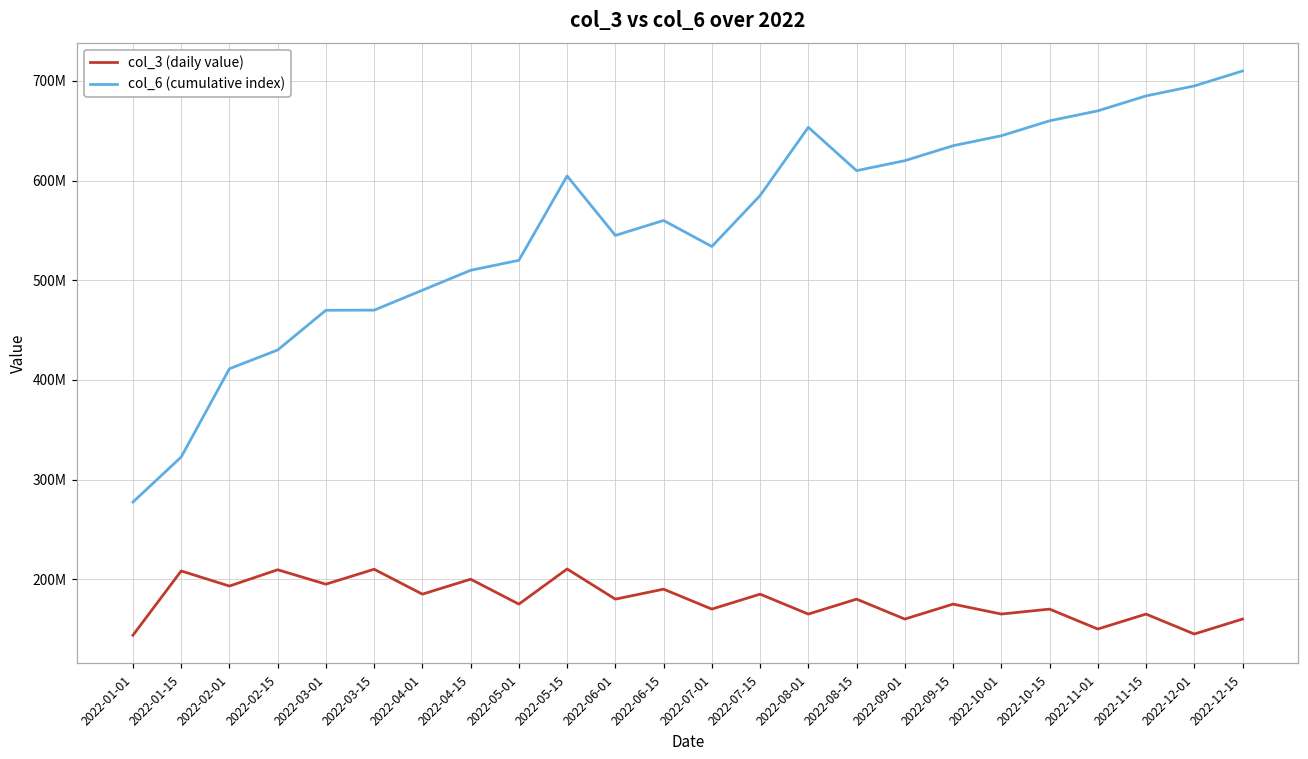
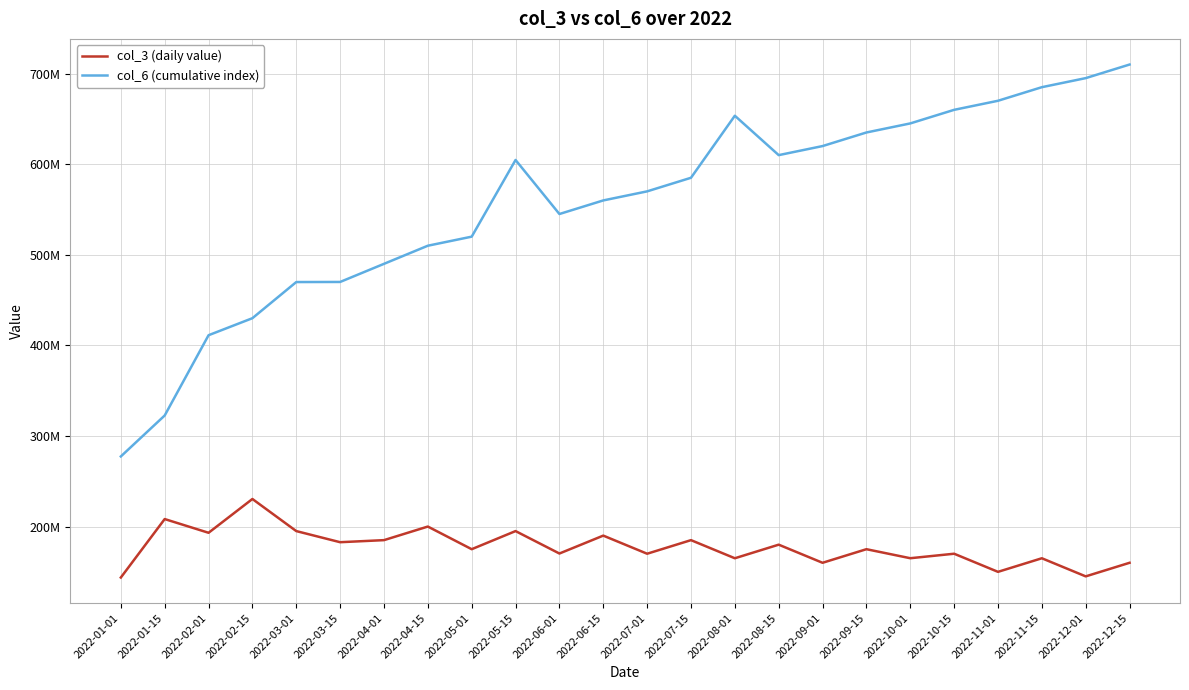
  {
    "col_3 (daily value)": {
      "2022-01-01": 140000000,
      "2022-01-15": 210000000,
      "2022-02-01": 190000000,
-     "2022-02-15": 210000000,
+     "2022-02-15": 230000000,
      "2022-03-01": 200000000,
-     "2022-03-15": 210000000,
+     "2022-03-15": 180000000,
      "2022-04-01": 190000000,
      "2022-04-15": 200000000,
      "2022-05-01": 180000000,
-     "2022-05-15": 210000000,
-     "2022-06-01": 180000000,
+     "2022-05-15": 200000000,
+     "2022-06-01": 170000000,
      "2022-06-15": 190000000,
      "2022-07-01": 170000000,
      "2022-07-15": 190000000,
      "2022-08-01": 170000000,
      "2022-08-15": 180000000,
      "2022-09-01": 160000000,
      "2022-09-15": 180000000,
      "2022-10-01": 170000000,
      "2022-10-15": 170000000,
      "2022-11-01": 150000000,
      "2022-11-15": 170000000,
      "2022-12-01": 150000000,
      "2022-12-15": 160000000
    },
    "col_6 (cumulative index)": {
      "2022-01-01": 280000000,
      "2022-01-15": 320000000,
      "2022-02-01": 410000000,
      "2022-02-15": 430000000,
      "2022-03-01": 470000000,
      "2022-03-15": 470000000,
      "2022-04-01": 490000000,
      "2022-04-15": 510000000,
      "2022-05-01": 520000000,
      "2022-05-15": 600000000,
      "2022-06-01": 550000000,
      "2022-06-15": 560000000,
-     "2022-07-01": 530000000,
+     "2022-07-01": 570000000,
      "2022-07-15": 590000000,
      "2022-08-01": 650000000,
      "2022-08-15": 610000000,
      "2022-09-01": 620000000,
      "2022-09-15": 640000000,
      "2022-10-01": 650000000,
      "2022-10-15": 660000000,
      "2022-11-01": 670000000,
      "2022-11-15": 690000000,
      "2022-12-01": 700000000,
      "2022-12-15": 710000000
    }
  }
